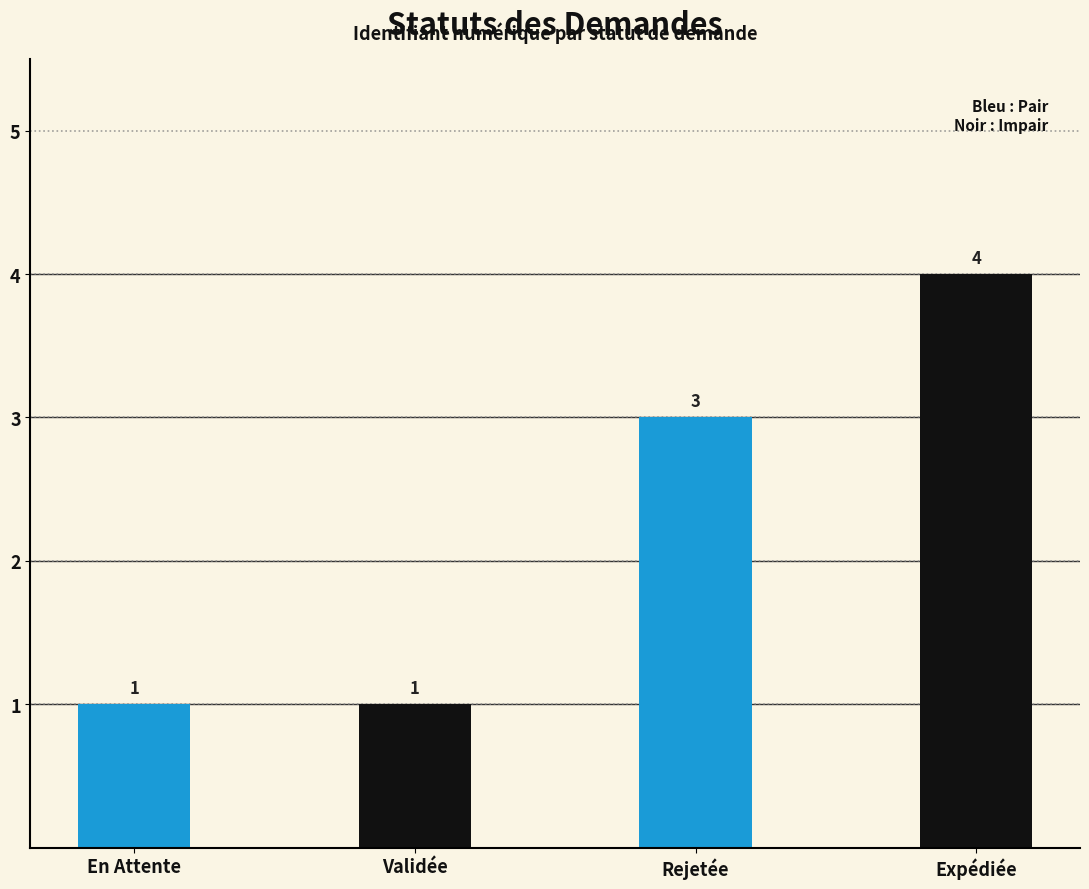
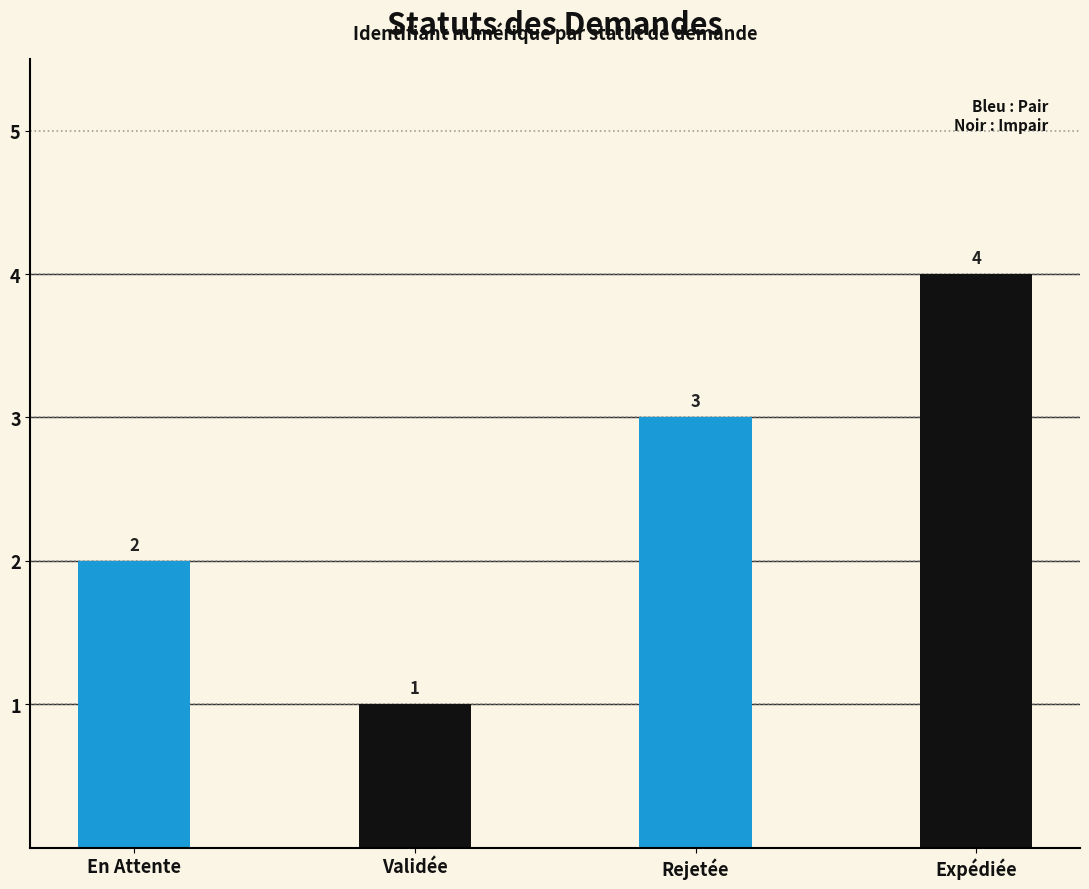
  {
-   "En Attente": 1,
+   "En Attente": 2,
    "Validée": 1,
    "Rejetée": 3,
    "Expédiée": 4
  }
